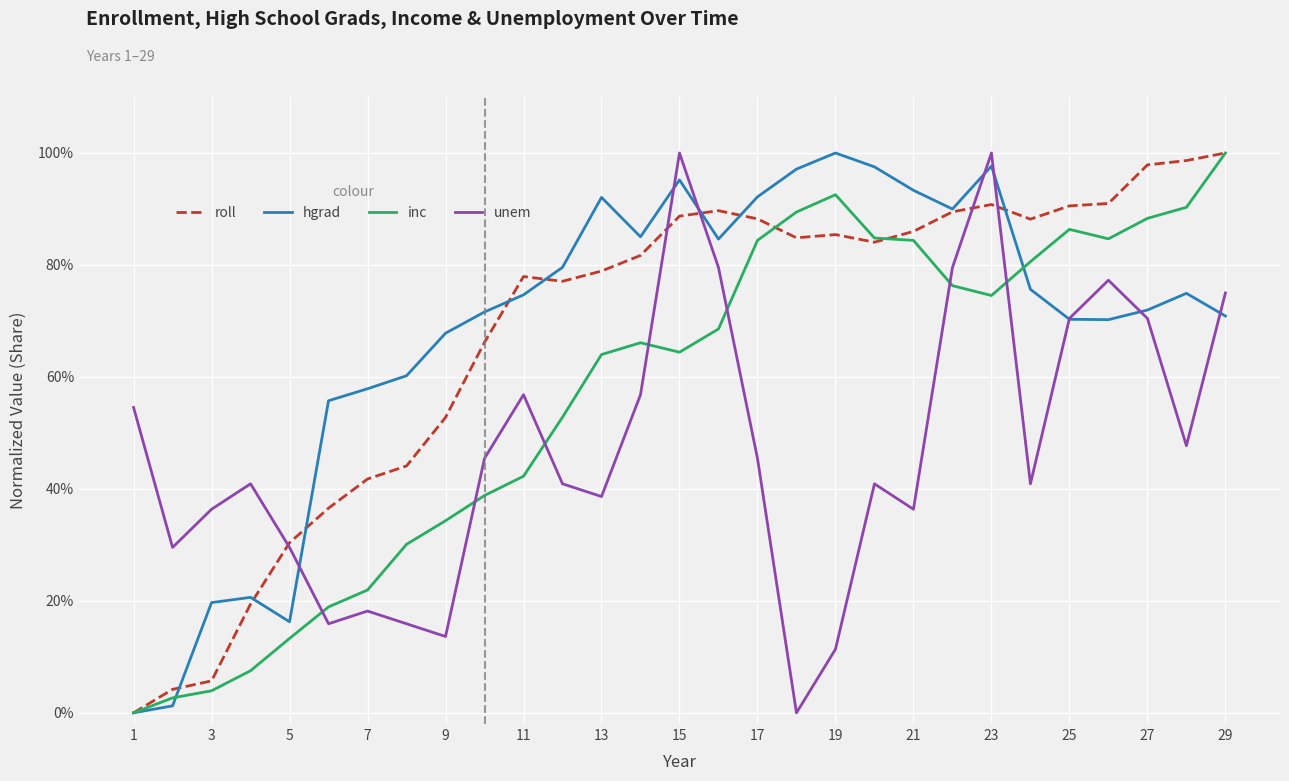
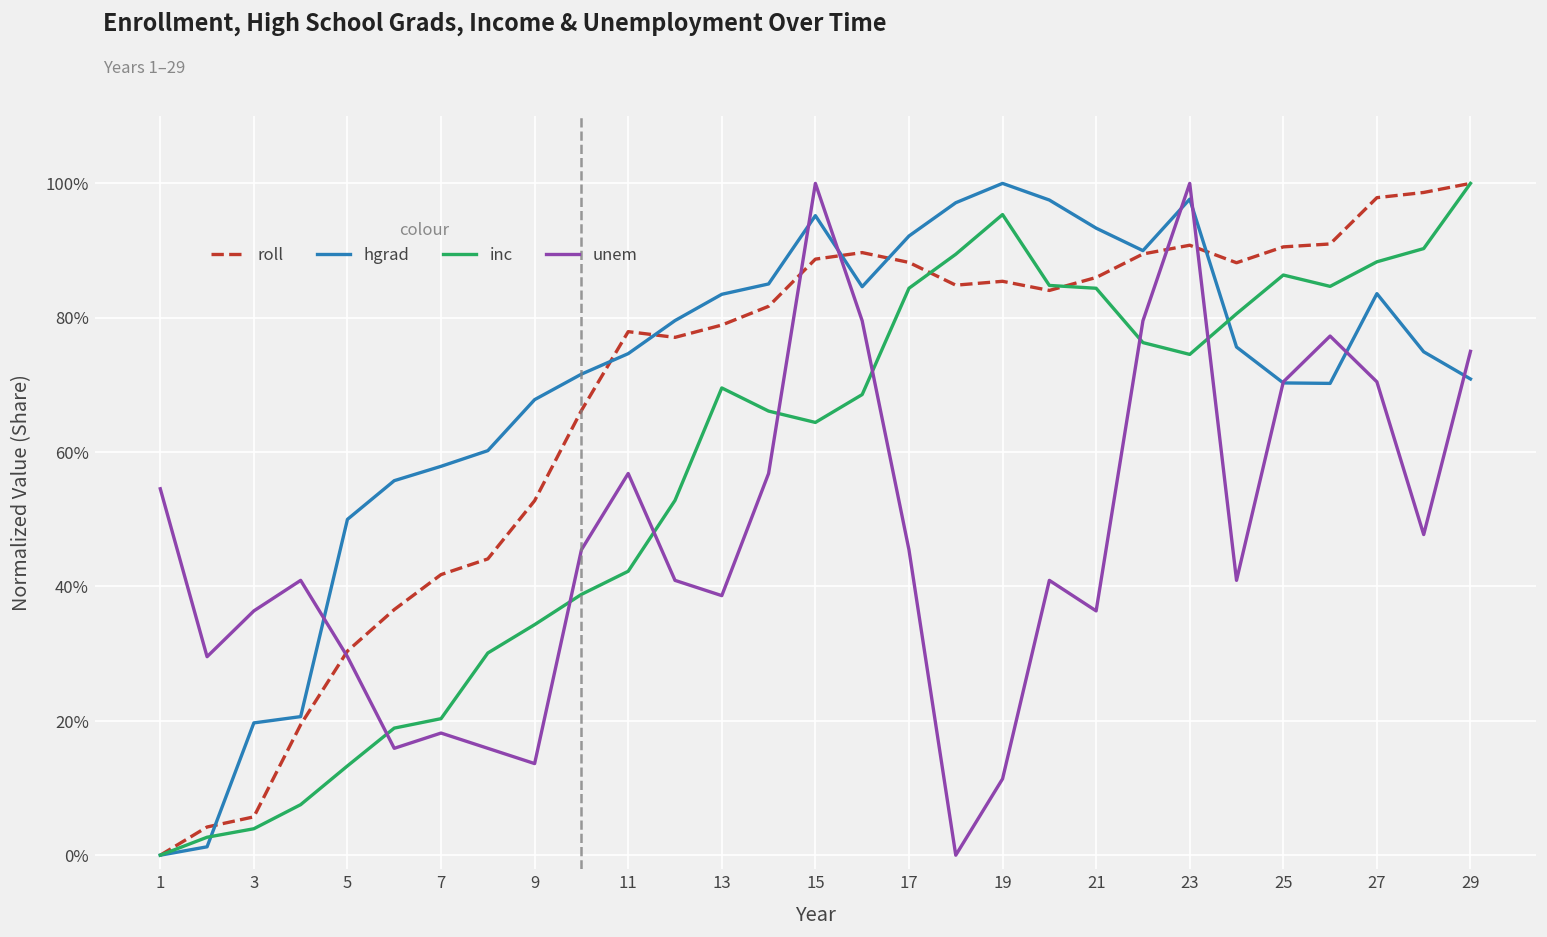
  {
    "roll": {
      "3": "6%",
      "5": "30%",
      "7": "42%",
      "9": "53%",
      "11": "78%",
      "13": "79%",
      "15": "89%",
      "17": "88%",
      "19": "85%",
      "21": "86%",
      "23": "91%",
      "25": "91%",
      "27": "98%"
    },
    "hgrad": {
      "3": "20%",
-     "5": "16%",
+     "5": "50%",
      "7": "58%",
      "9": "68%",
      "11": "75%",
-     "13": "92%",
+     "13": "83%",
      "15": "95%",
      "17": "92%",
      "19": "100%",
      "21": "93%",
      "23": "98%",
-     "27": "72%",
+     "27": "84%",
      "29": "71%"
    },
    "inc": {
      "3": "4%",
      "5": "13%",
-     "7": "22%",
+     "7": "20%",
      "9": "34%",
      "11": "42%",
-     "13": "64%",
+     "13": "70%",
      "15": "64%",
      "17": "84%",
-     "19": "93%",
+     "19": "95%",
      "21": "84%",
      "23": "75%",
      "25": "86%",
      "27": "88%"
    },
    "unem": {
      "1": "55%",
      "3": "36%",
      "5": "30%",
      "7": "18%",
      "9": "14%",
      "11": "57%",
      "13": "39%",
      "15": "100%",
      "17": "45%",
      "19": "11%",
      "21": "36%",
      "23": "100%",
      "27": "70%",
      "29": "75%"
    }
  }
